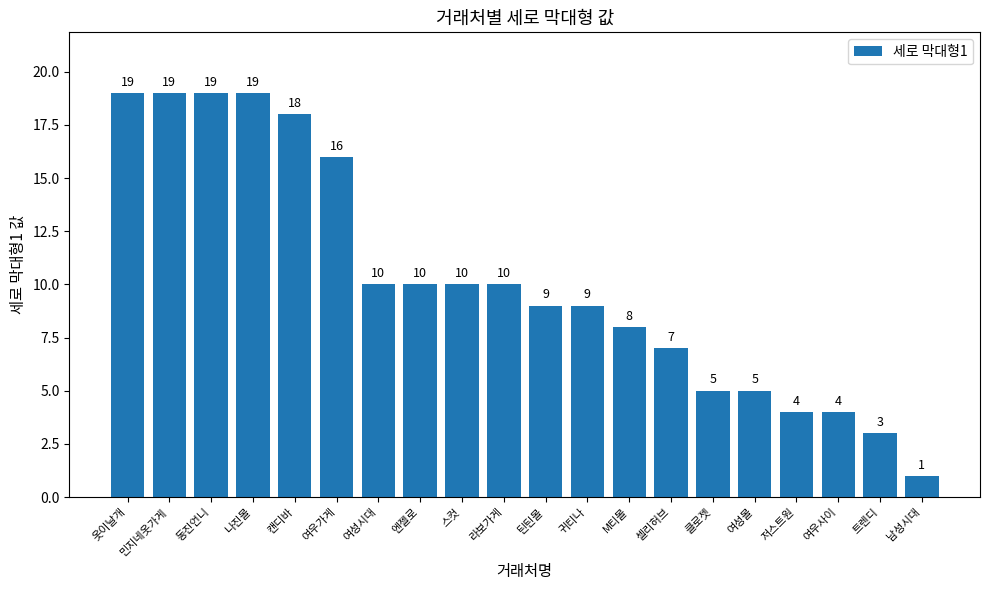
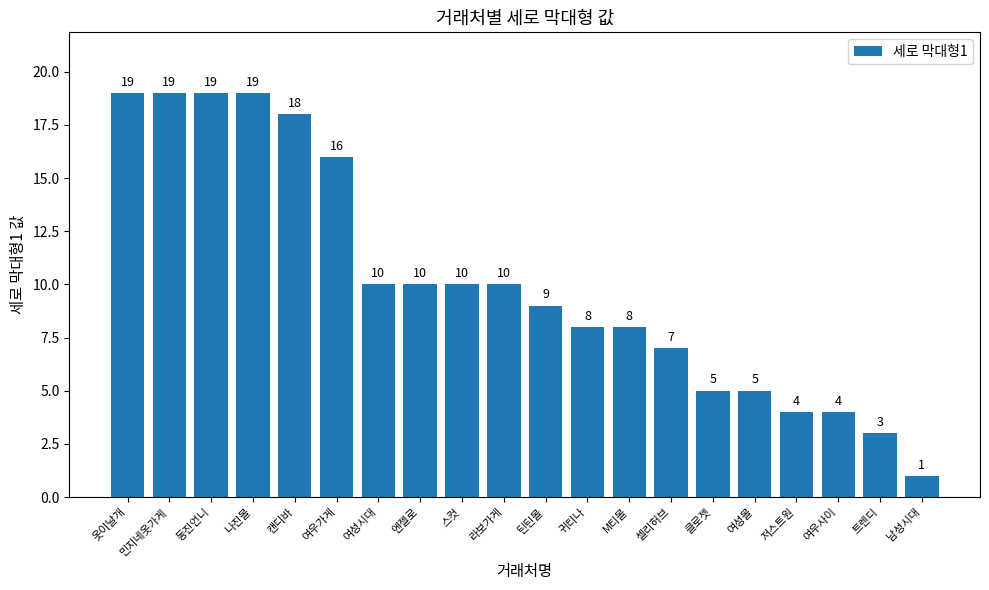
  {
    "옷이날개": 19,
    "민지네옷가게": 19,
    "동진언니": 19,
    "나진몰": 19,
    "캔디바": 18,
    "여우가게": 16,
    "여성시대": 10,
    "엔젤로": 10,
    "스컷": 10,
    "라보가게": 10,
    "틴틴몰": 9,
-   "귀티나": 9,
+   "귀티나": 8,
    "M티몰": 8,
    "셀리허브": 7,
    "클로젯": 5,
    "여성몰": 5,
    "저스트원": 4,
    "여우사이": 4,
    "트렌디": 3,
    "남성시대": 1
  }
